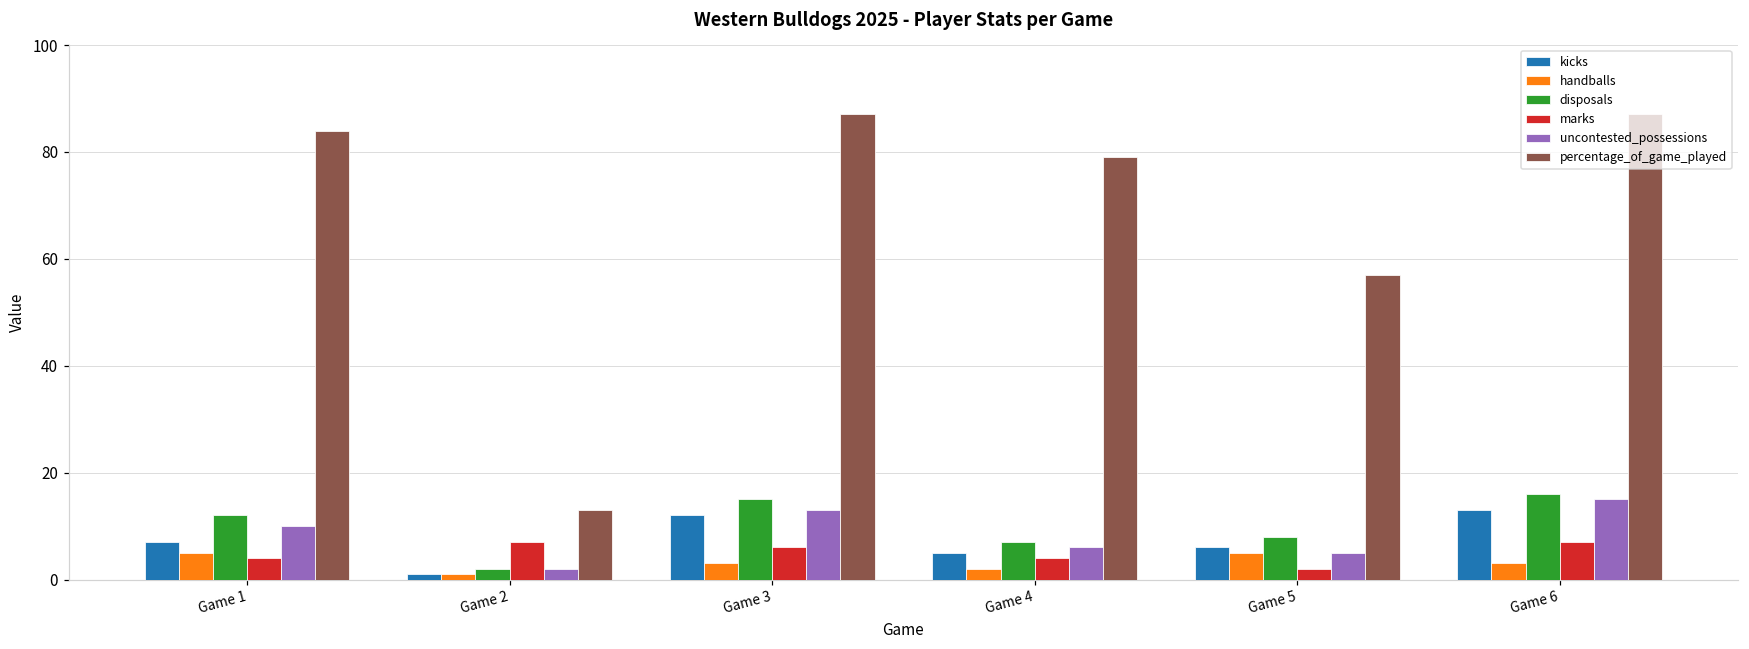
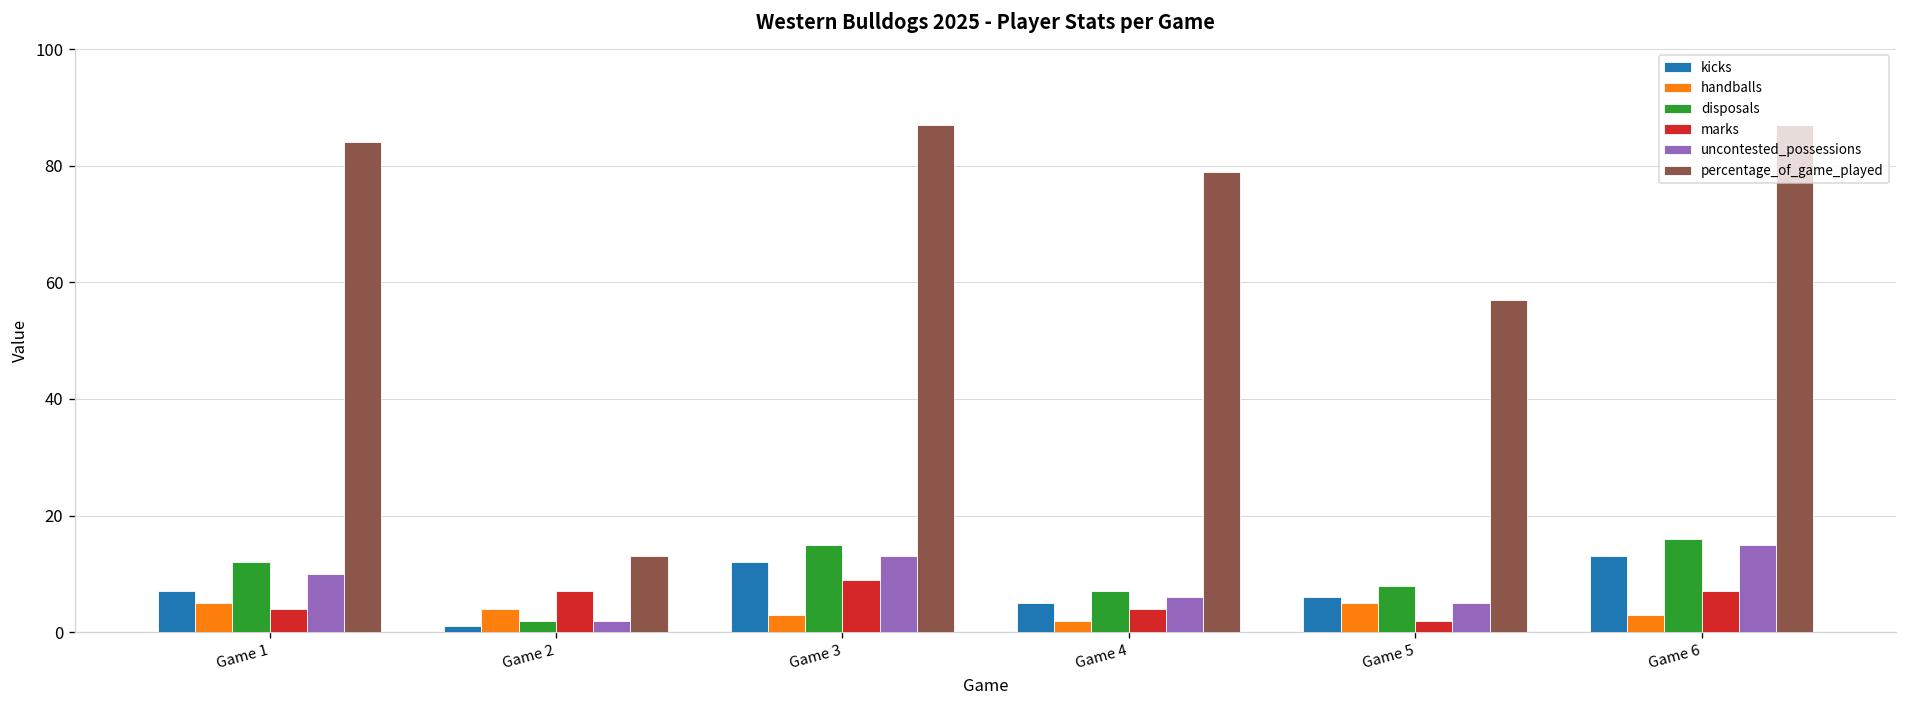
  {
    "kicks": {
      "Game 1": 7,
      "Game 2": 1,
      "Game 3": 12,
      "Game 4": 5,
      "Game 5": 6,
      "Game 6": 13
    },
    "handballs": {
      "Game 1": 5,
-     "Game 2": 1,
+     "Game 2": 4,
      "Game 3": 3,
      "Game 4": 2,
      "Game 5": 5,
      "Game 6": 3
    },
    "disposals": {
      "Game 1": 12,
      "Game 2": 2,
      "Game 3": 15,
      "Game 4": 7,
      "Game 5": 8,
      "Game 6": 16
    },
    "marks": {
      "Game 1": 4,
      "Game 2": 7,
-     "Game 3": 6,
+     "Game 3": 9,
      "Game 4": 4,
      "Game 5": 2,
      "Game 6": 7
    },
    "uncontested_possessions": {
      "Game 1": 10,
      "Game 2": 2,
      "Game 3": 13,
      "Game 4": 6,
      "Game 5": 5,
      "Game 6": 15
    },
    "percentage_of_game_played": {
      "Game 1": 84,
      "Game 2": 13,
      "Game 3": 87,
      "Game 4": 79,
      "Game 5": 57
    }
  }
